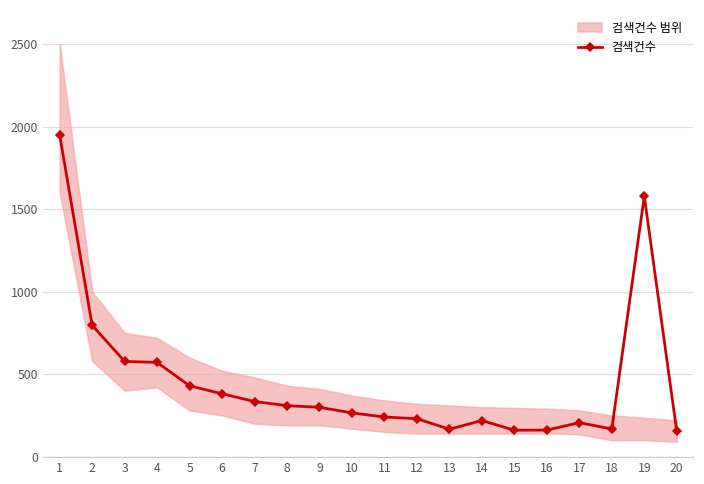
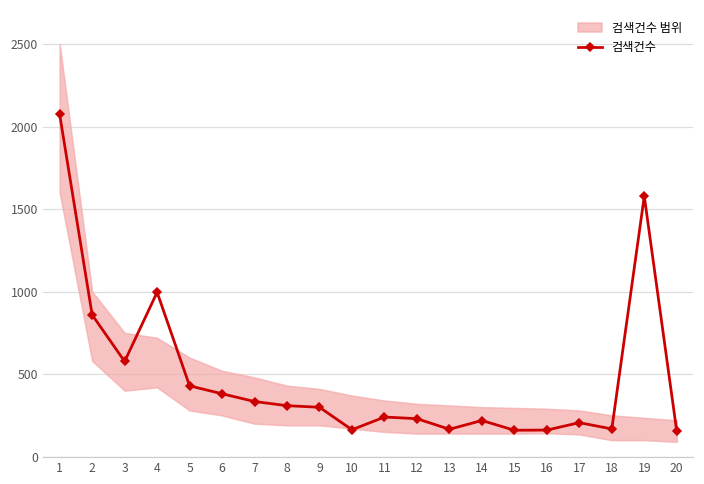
  {
    "검색건수": {
-     "1": 1950,
-     "2": 800,
+     "1": 2070,
+     "2": 860,
      "3": 580,
-     "4": 570,
+     "4": 1000,
      "5": 430,
      "6": 380,
      "7": 330,
      "8": 310,
      "9": 300,
-     "10": 270,
+     "10": 160,
      "11": 240,
      "12": 230,
      "13": 170,
      "14": 220,
      "15": 160,
      "16": 160,
      "17": 210,
      "18": 170,
      "19": 1580,
      "20": 150
    }
  }
